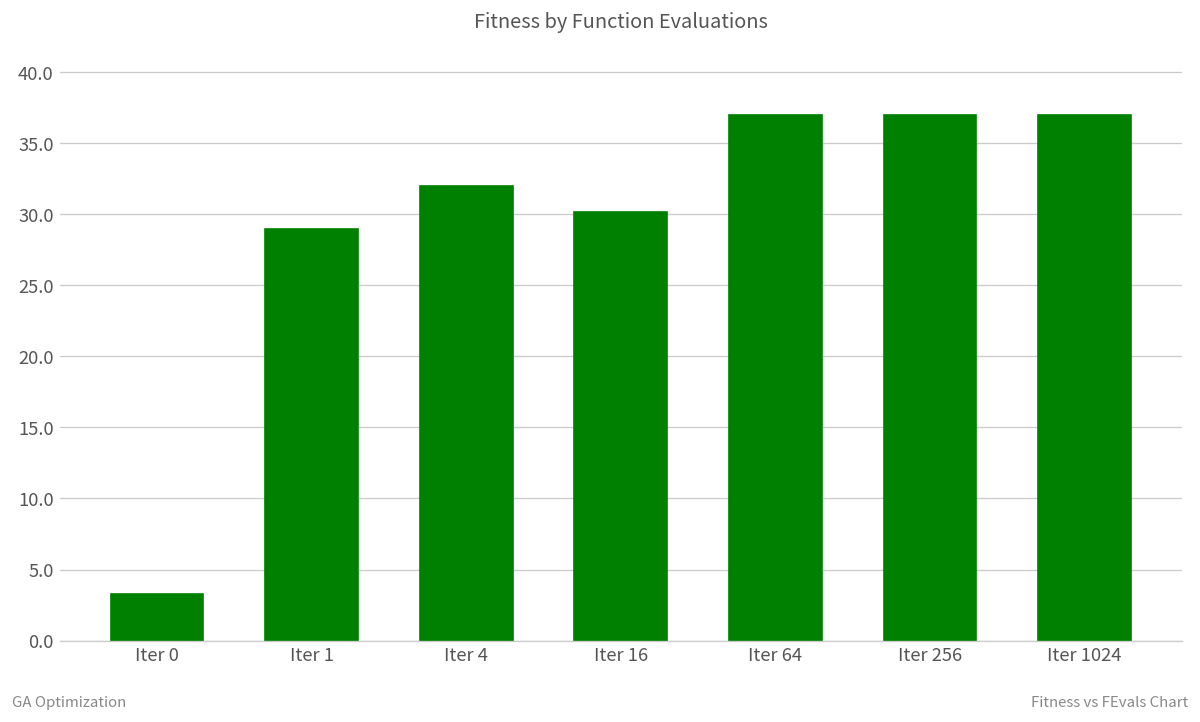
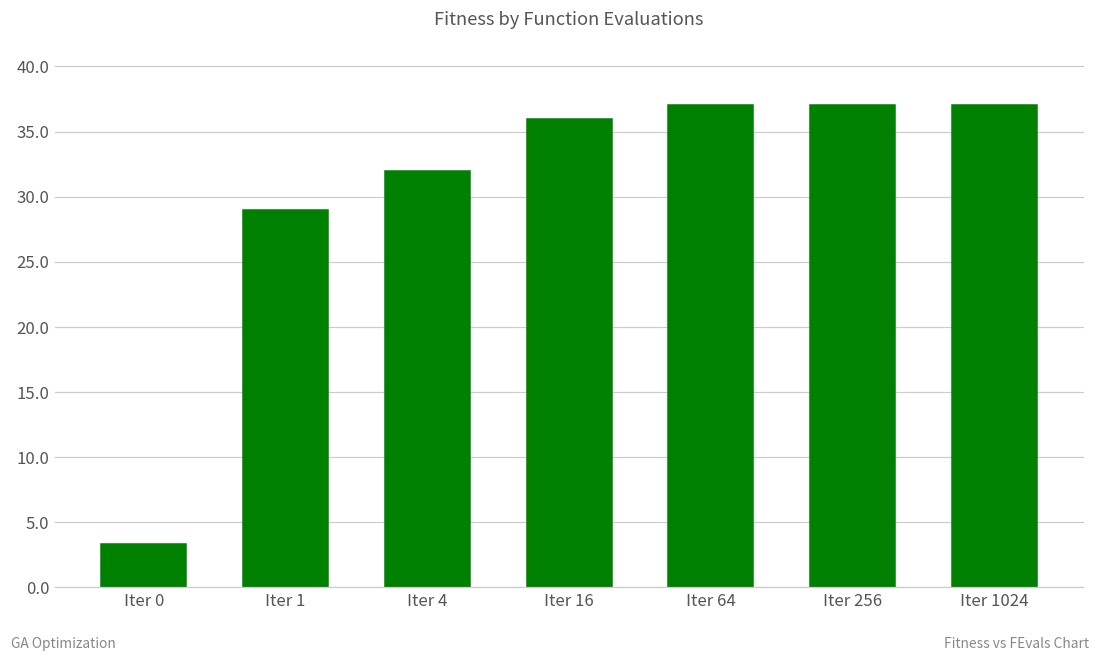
  {
    "Iter 0": 3.3,
    "Iter 1": 29.0,
    "Iter 4": 32.0,
-   "Iter 16": 30.2,
+   "Iter 16": 36.0,
    "Iter 64": 37.0,
    "Iter 256": 37.0,
    "Iter 1024": 37.0
  }
